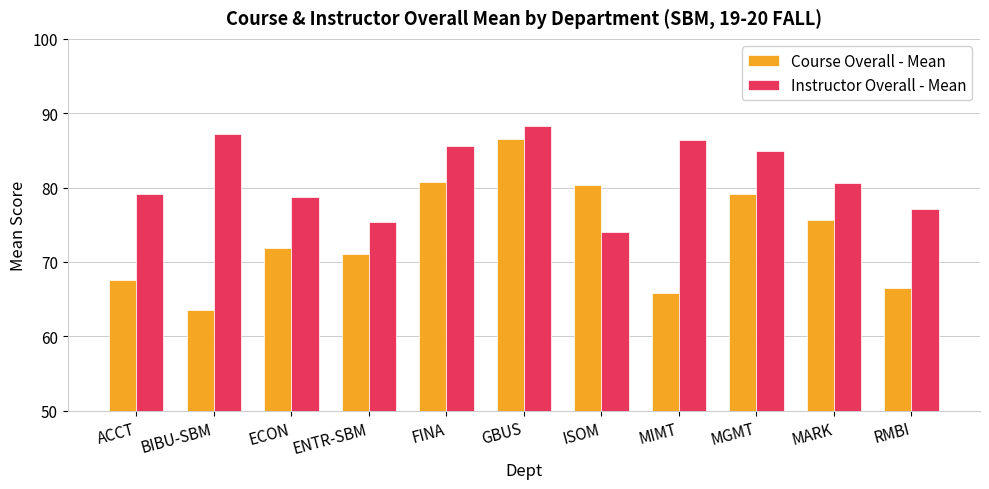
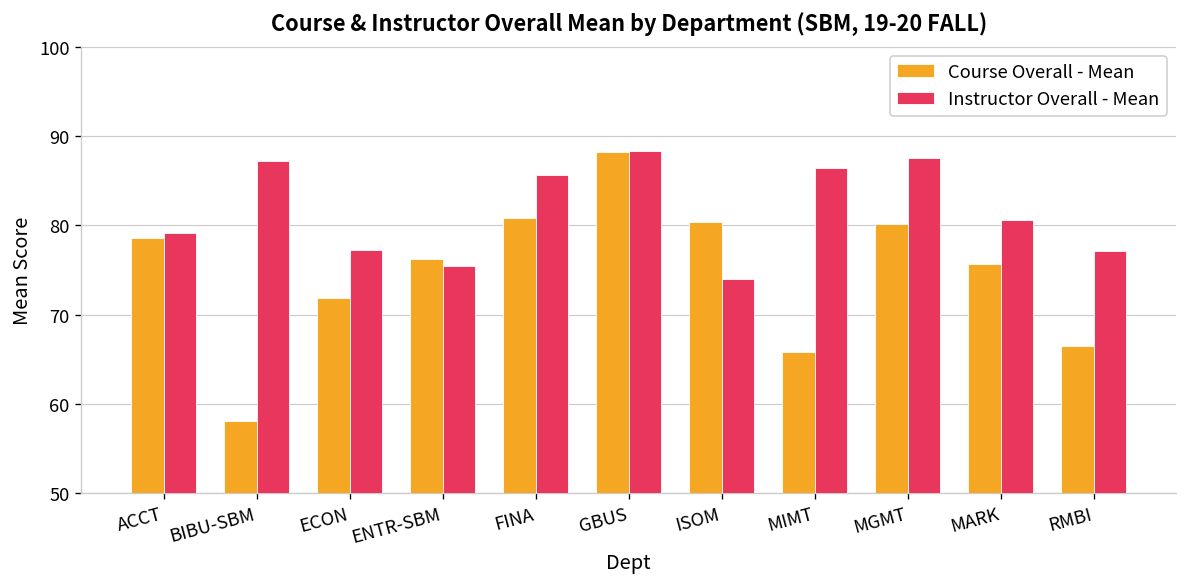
  {
    "Course Overall - Mean": {
-     "ACCT": 68,
-     "BIBU-SBM": 64,
+     "ACCT": 79,
+     "BIBU-SBM": 58,
      "ECON": 72,
-     "ENTR-SBM": 71,
+     "ENTR-SBM": 76,
      "FINA": 81,
-     "GBUS": 87,
+     "GBUS": 88,
      "ISOM": 80,
      "MIMT": 66,
-     "MGMT": 79,
+     "MGMT": 80,
      "MARK": 76,
      "RMBI": 67
    },
    "Instructor Overall - Mean": {
      "ACCT": 79,
      "BIBU-SBM": 87,
-     "ECON": 79,
+     "ECON": 77,
      "ENTR-SBM": 75,
      "FINA": 86,
      "GBUS": 88,
      "ISOM": 74,
      "MIMT": 86,
-     "MGMT": 85,
+     "MGMT": 88,
      "MARK": 81,
      "RMBI": 77
    }
  }
